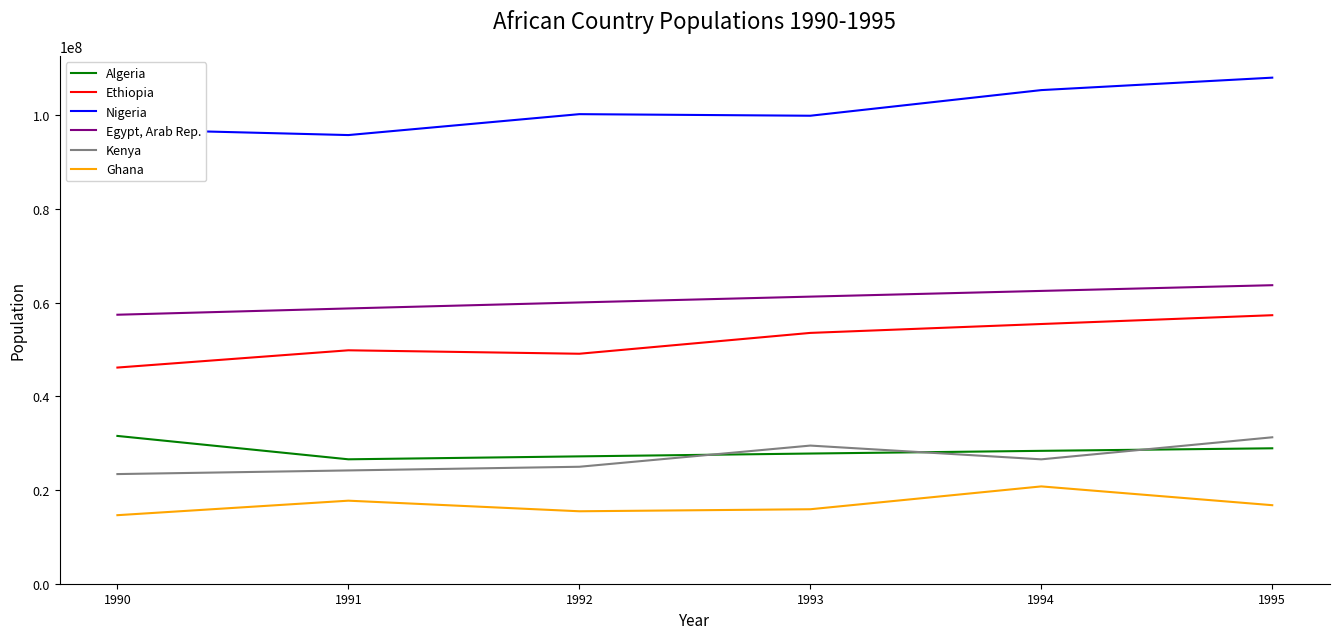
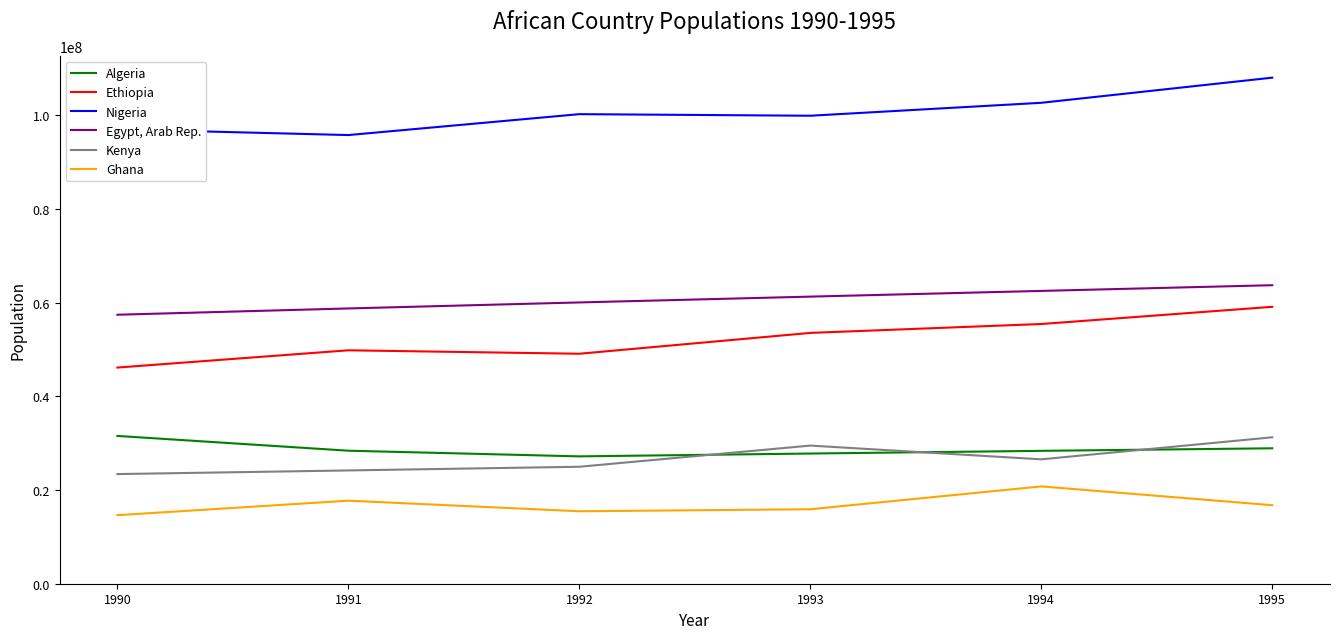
  {
    "Algeria": {
      "1990": 32000000,
-     "1991": 27000000,
+     "1991": 28000000,
      "1992": 27000000,
      "1993": 28000000,
      "1994": 28000000,
      "1995": 29000000
    },
    "Ethiopia": {
      "1990": 46000000,
      "1991": 50000000,
      "1992": 49000000,
      "1993": 54000000,
      "1994": 55000000,
-     "1995": 57000000
+     "1995": 59000000
    },
    "Nigeria": {
      "1991": 96000000,
      "1992": 100000000,
      "1993": 100000000,
-     "1994": 105000000,
+     "1994": 103000000,
      "1995": 108000000
    },
    "Egypt, Arab Rep.": {
      "1990": 57000000,
      "1991": 59000000,
      "1992": 60000000,
      "1993": 61000000,
      "1994": 62000000,
      "1995": 64000000
    },
    "Kenya": {
      "1990": 23000000,
      "1991": 24000000,
      "1992": 25000000,
      "1993": 29000000,
      "1994": 27000000,
      "1995": 31000000
    },
    "Ghana": {
      "1990": 15000000,
      "1991": 18000000,
      "1992": 15000000,
      "1993": 16000000,
      "1994": 21000000,
      "1995": 17000000
    }
  }
